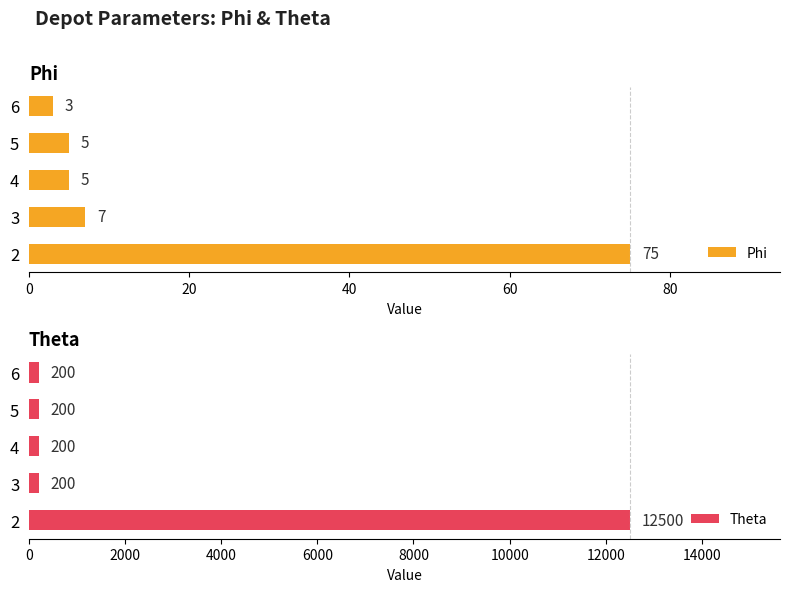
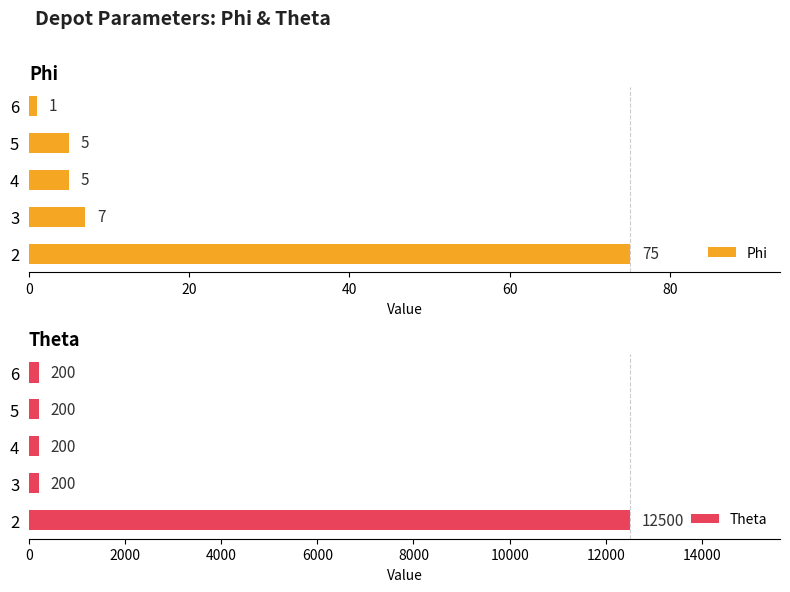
  {
    "Phi": {
-     "6": 3,
+     "6": 1,
      "5": 5,
      "4": 5,
      "3": 7,
      "2": 75
    },
    "Theta": {
      "6": 200,
      "5": 200,
      "4": 200,
      "3": 200,
      "2": 12500
    }
  }
